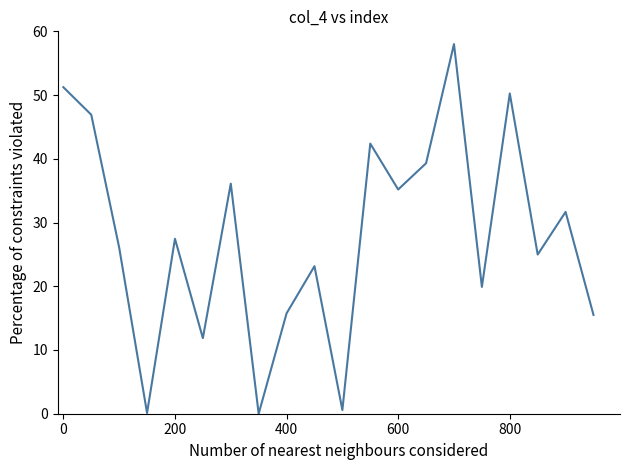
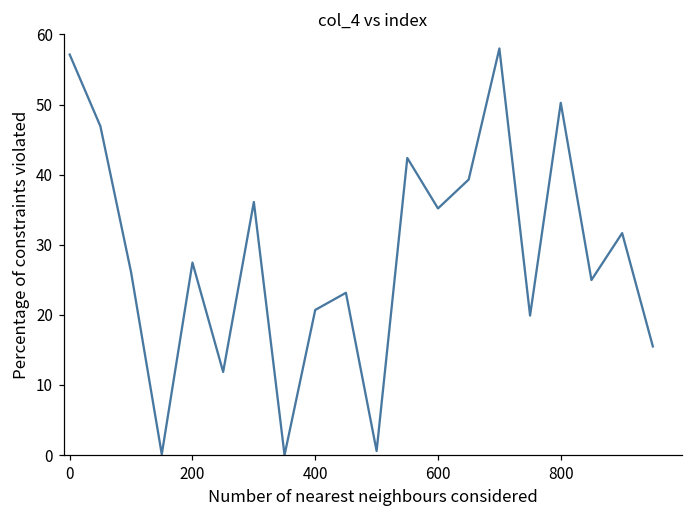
  {
-   "0": 51,
+   "0": 57,
    "200": 27,
-   "400": 16,
+   "400": 21,
    "600": 35,
    "800": 50
  }
